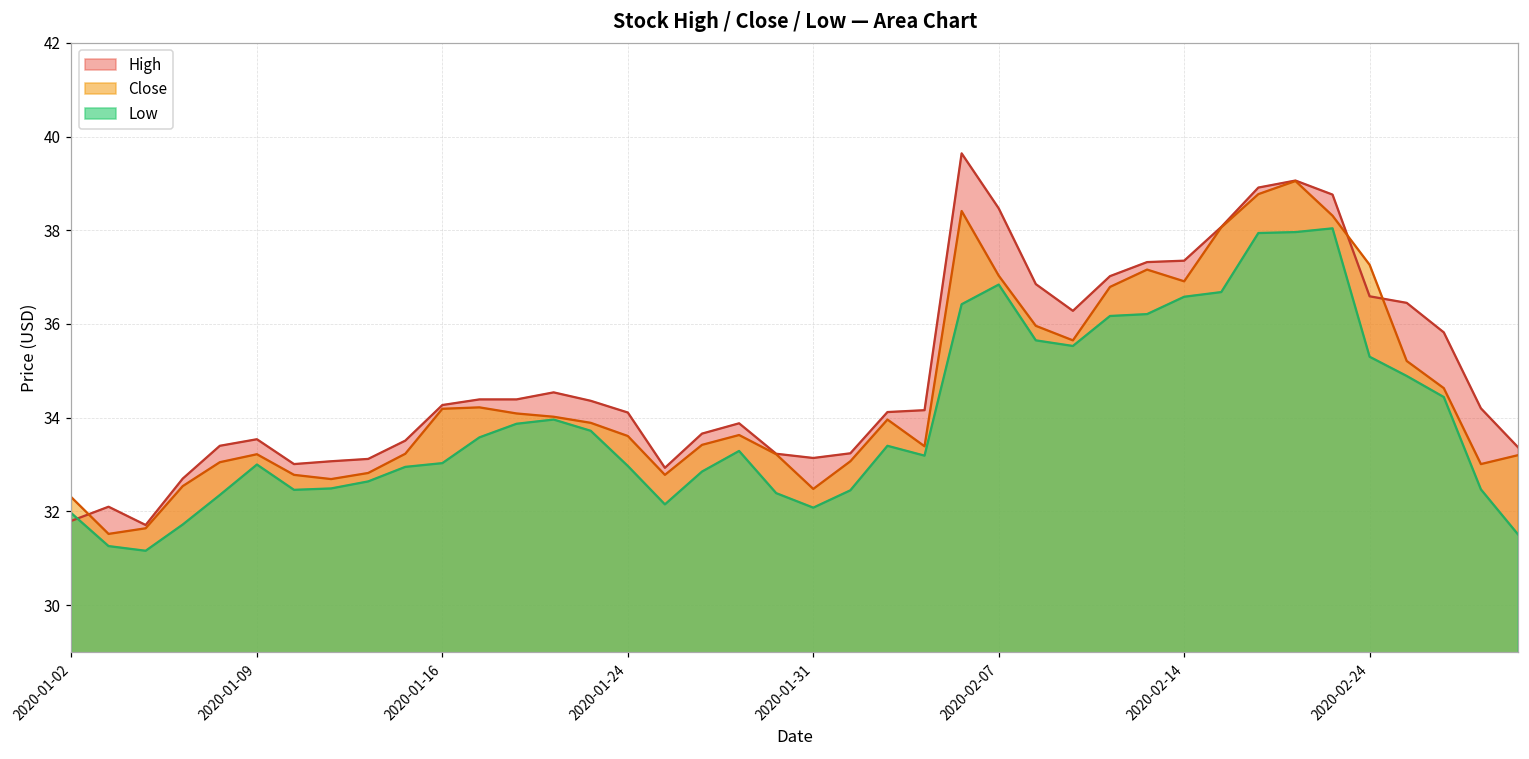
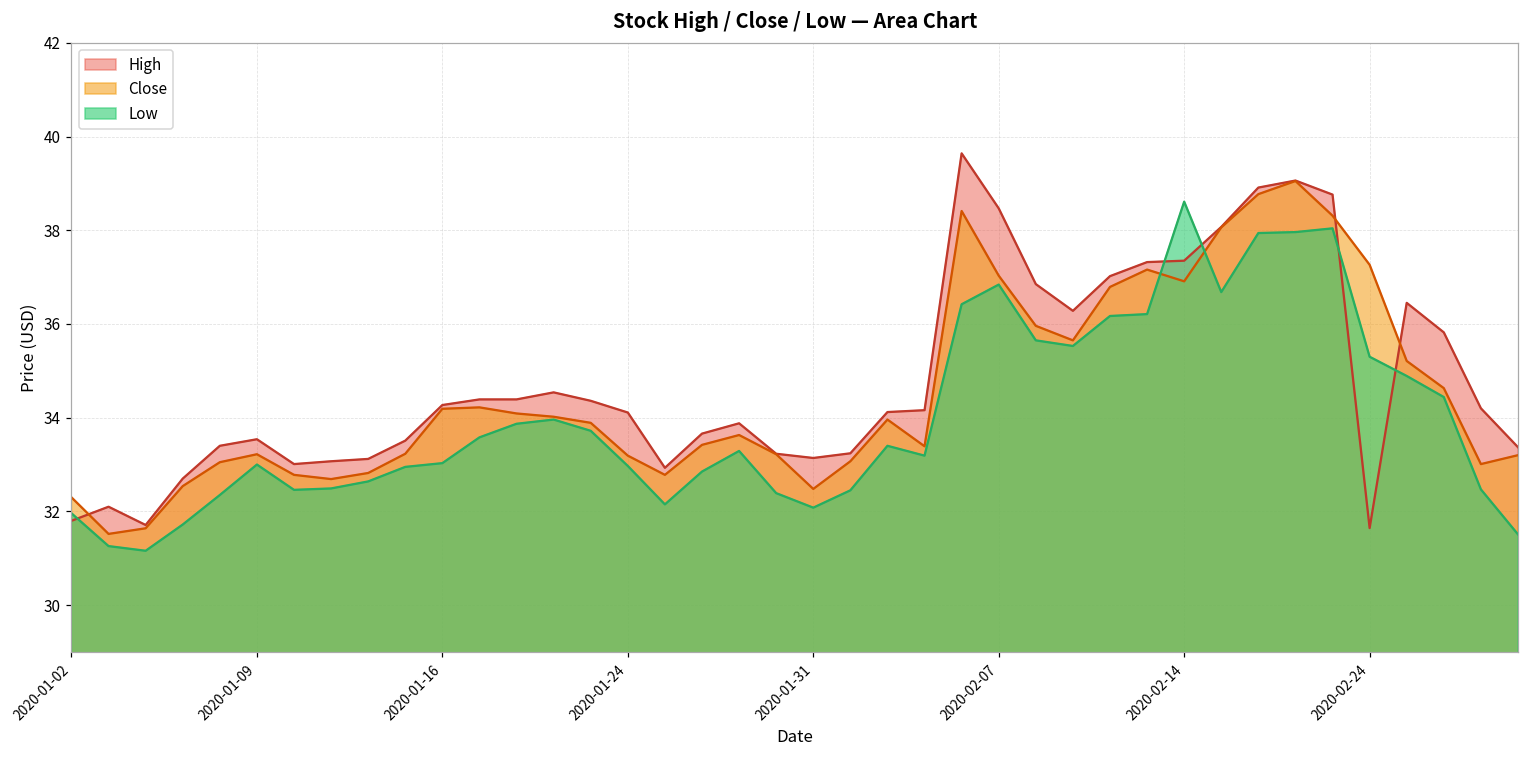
  {
    "High": {
      "2020-01-02": 31.8,
      "2020-01-09": 33.5,
      "2020-01-16": 34.3,
      "2020-01-24": 34.1,
      "2020-01-31": 33.1,
      "2020-02-07": 38.5,
      "2020-02-14": 37.3,
-     "2020-02-24": 36.6
+     "2020-02-24": 31.6
    },
    "Close": {
      "2020-01-02": 32.3,
      "2020-01-09": 33.2,
      "2020-01-16": 34.2,
-     "2020-01-24": 33.6,
+     "2020-01-24": 33.2,
      "2020-01-31": 32.5,
      "2020-02-07": 37.0,
      "2020-02-14": 36.9,
      "2020-02-24": 37.3
    },
    "Low": {
      "2020-01-02": 32.0,
      "2020-01-09": 33.0,
      "2020-01-16": 33.0,
      "2020-01-24": 33.0,
      "2020-01-31": 32.1,
      "2020-02-07": 36.8,
-     "2020-02-14": 36.6,
+     "2020-02-14": 38.6,
      "2020-02-24": 35.3
    }
  }
